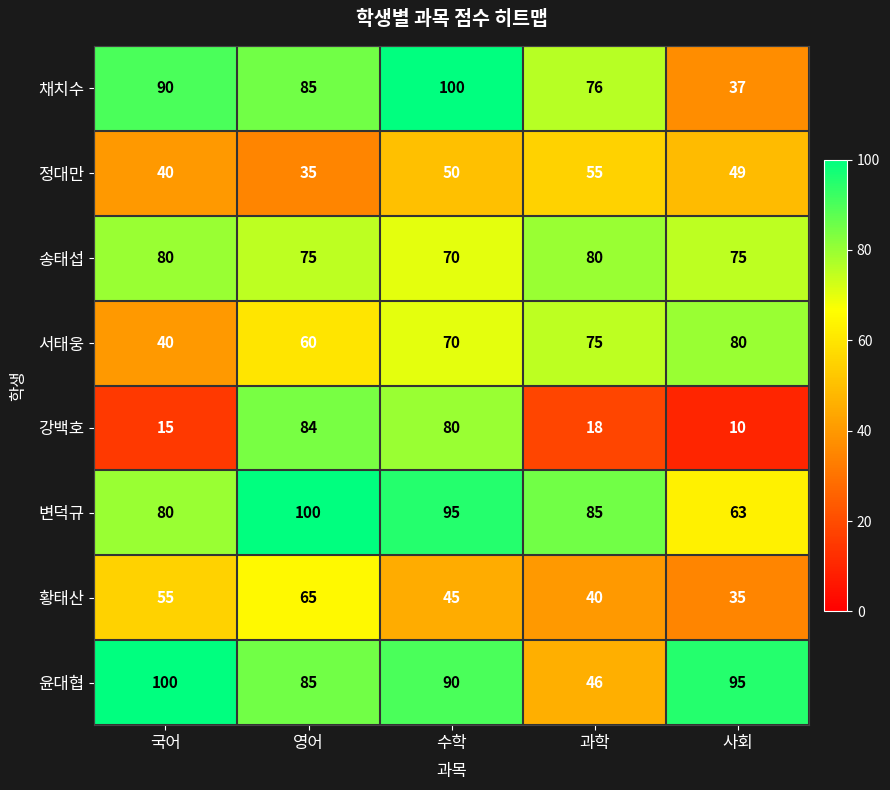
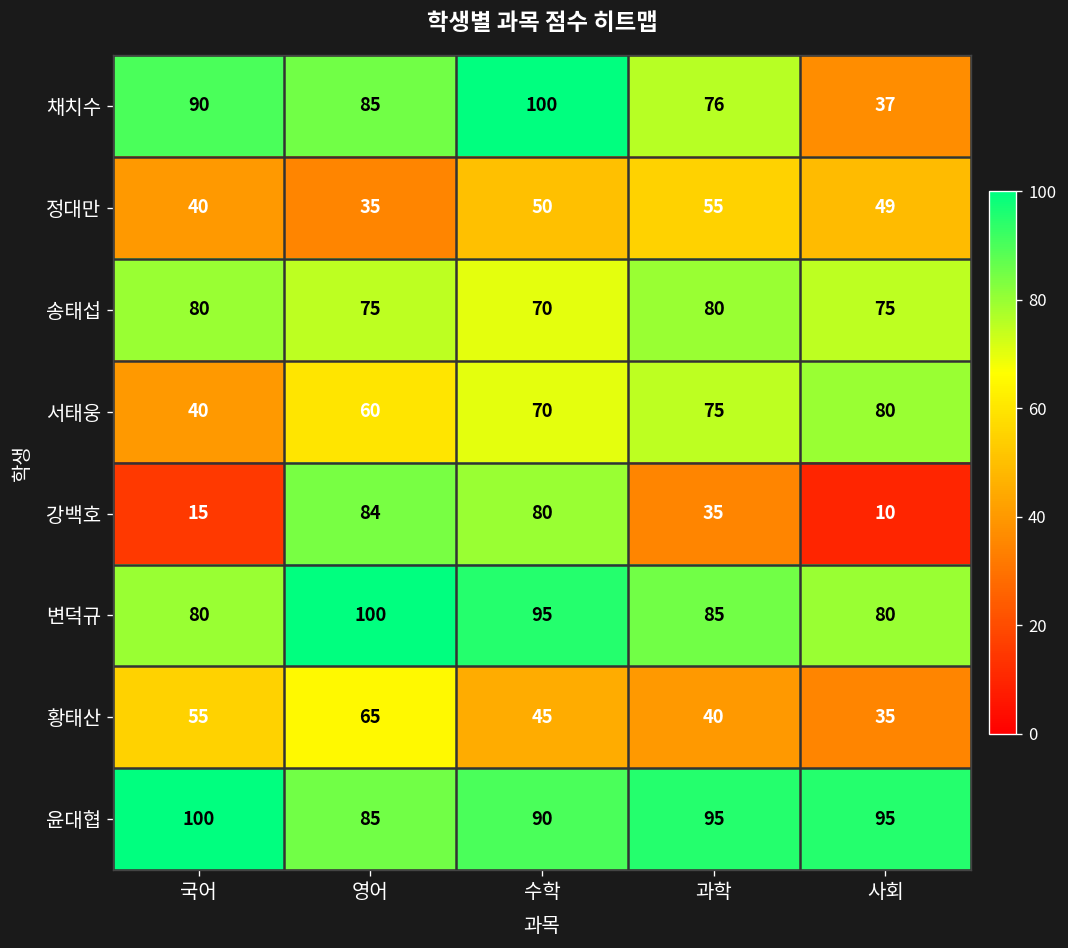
  {
    "채치수": {
      "국어": 90,
      "영어": 85,
      "수학": 100,
      "과학": 76,
      "사회": 37
    },
    "정대만": {
      "국어": 40,
      "영어": 35,
      "수학": 50,
      "과학": 55,
      "사회": 49
    },
    "송태섭": {
      "국어": 80,
      "영어": 75,
      "수학": 70,
      "과학": 80,
      "사회": 75
    },
    "서태웅": {
      "국어": 40,
      "영어": 60,
      "수학": 70,
      "과학": 75,
      "사회": 80
    },
    "강백호": {
      "국어": 15,
      "영어": 84,
      "수학": 80,
-     "과학": 18,
+     "과학": 35,
      "사회": 10
    },
    "변덕규": {
      "국어": 80,
      "영어": 100,
      "수학": 95,
      "과학": 85,
-     "사회": 63
+     "사회": 80
    },
    "황태산": {
      "국어": 55,
      "영어": 65,
      "수학": 45,
      "과학": 40,
      "사회": 35
    },
    "윤대협": {
      "국어": 100,
      "영어": 85,
      "수학": 90,
-     "과학": 46,
+     "과학": 95,
      "사회": 95
    }
  }
